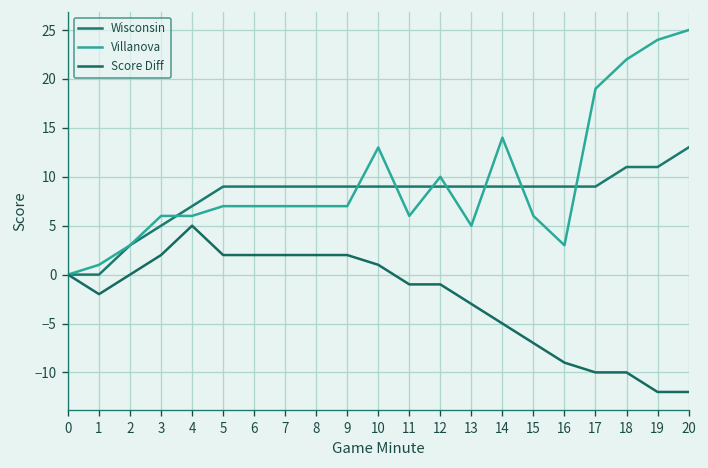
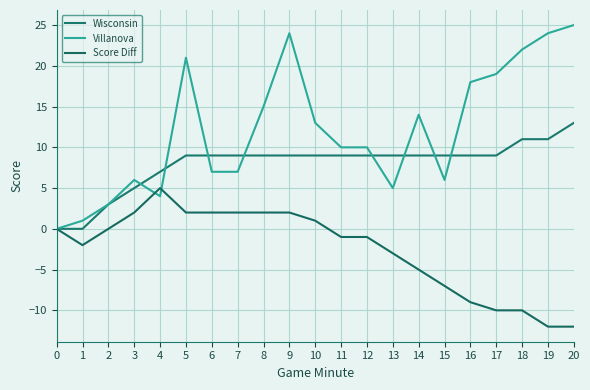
  {
    "Villanova": {
      "1": 1,
      "3": 6,
-     "4": 6,
-     "5": 7,
+     "4": 4,
+     "5": 21,
      "6": 7,
      "7": 7,
-     "8": 7,
-     "9": 7,
+     "8": 15,
+     "9": 24,
      "10": 13,
-     "11": 6,
+     "11": 10,
      "12": 10,
      "13": 5,
      "14": 14,
      "15": 6,
-     "16": 3,
+     "16": 18,
      "17": 19,
      "18": 22,
      "19": 24,
      "20": 25
    }
  }
